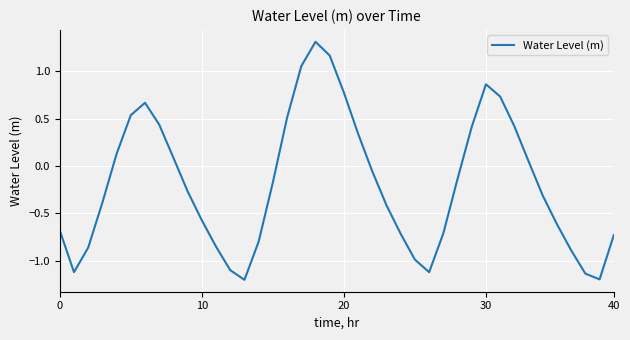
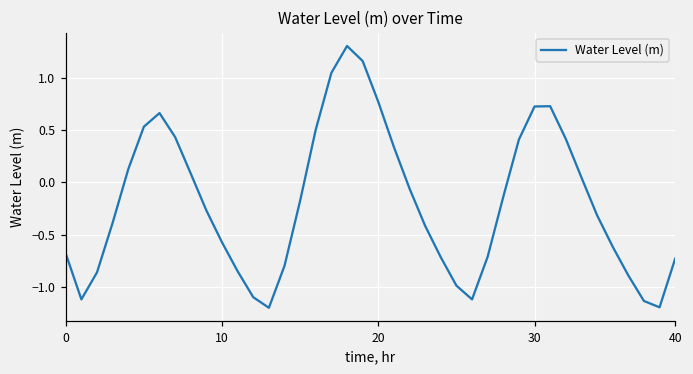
  {
    "0": -0.7,
    "10": -0.6,
    "20": 0.8,
-   "30": 0.9,
+   "30": 0.7,
    "40": -0.7
  }
